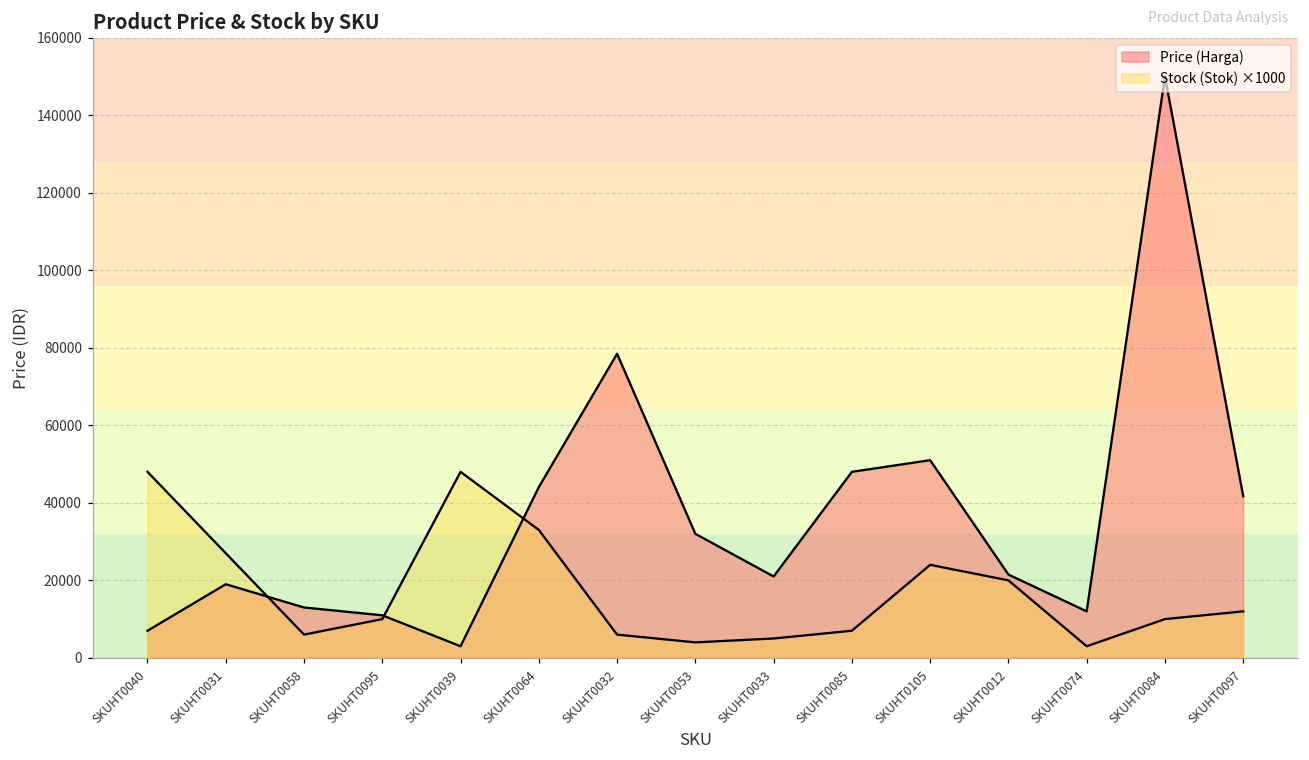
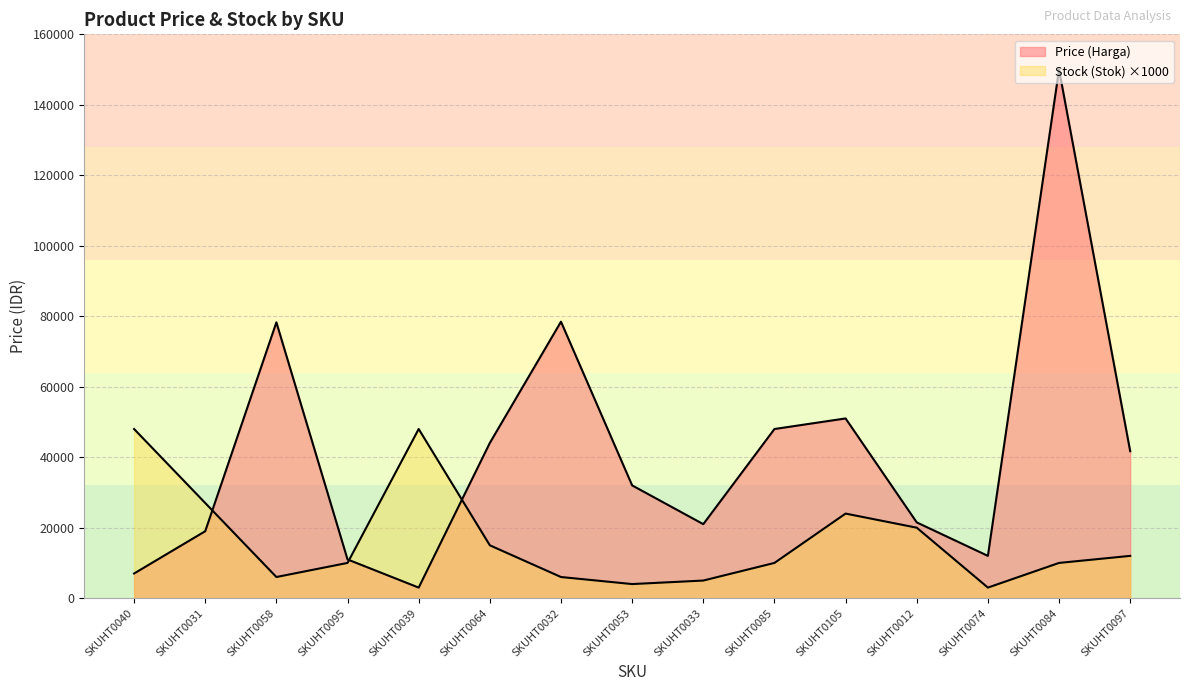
  {
    "Price (Harga)": {
      "SKUHT0040": 7000,
      "SKUHT0031": 19000,
-     "SKUHT0058": 13000,
+     "SKUHT0058": 78000,
      "SKUHT0095": 11000,
      "SKUHT0039": 3000,
      "SKUHT0064": 44000,
      "SKUHT0032": 78000,
      "SKUHT0053": 32000,
      "SKUHT0033": 21000,
      "SKUHT0085": 48000,
      "SKUHT0105": 51000,
      "SKUHT0012": 22000,
      "SKUHT0074": 12000,
      "SKUHT0097": 42000
    },
    "Stock (Stok) ×1000": {
      "SKUHT0040": 48000,
      "SKUHT0031": 27000,
      "SKUHT0058": 6000,
      "SKUHT0095": 10000,
      "SKUHT0039": 48000,
-     "SKUHT0064": 33000,
+     "SKUHT0064": 15000,
      "SKUHT0032": 6000,
      "SKUHT0053": 4000,
      "SKUHT0033": 5000,
-     "SKUHT0085": 7000,
+     "SKUHT0085": 10000,
      "SKUHT0105": 24000,
      "SKUHT0012": 20000,
      "SKUHT0074": 3000,
      "SKUHT0084": 10000,
      "SKUHT0097": 12000
    }
  }
